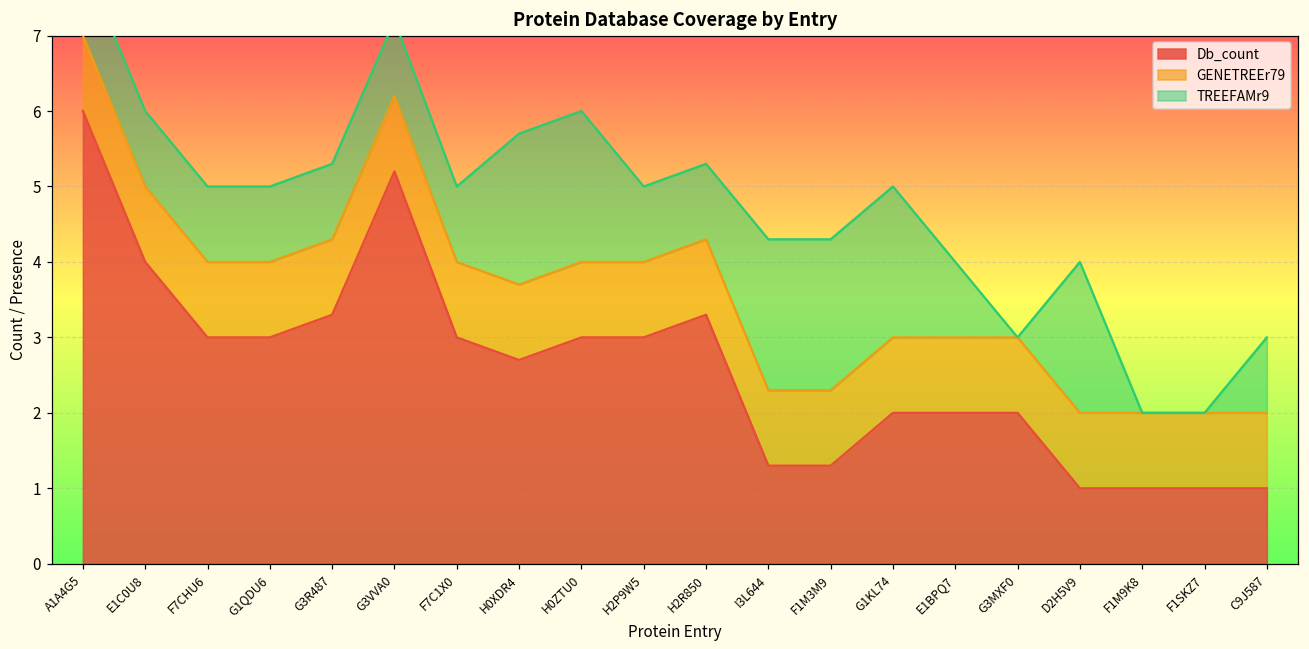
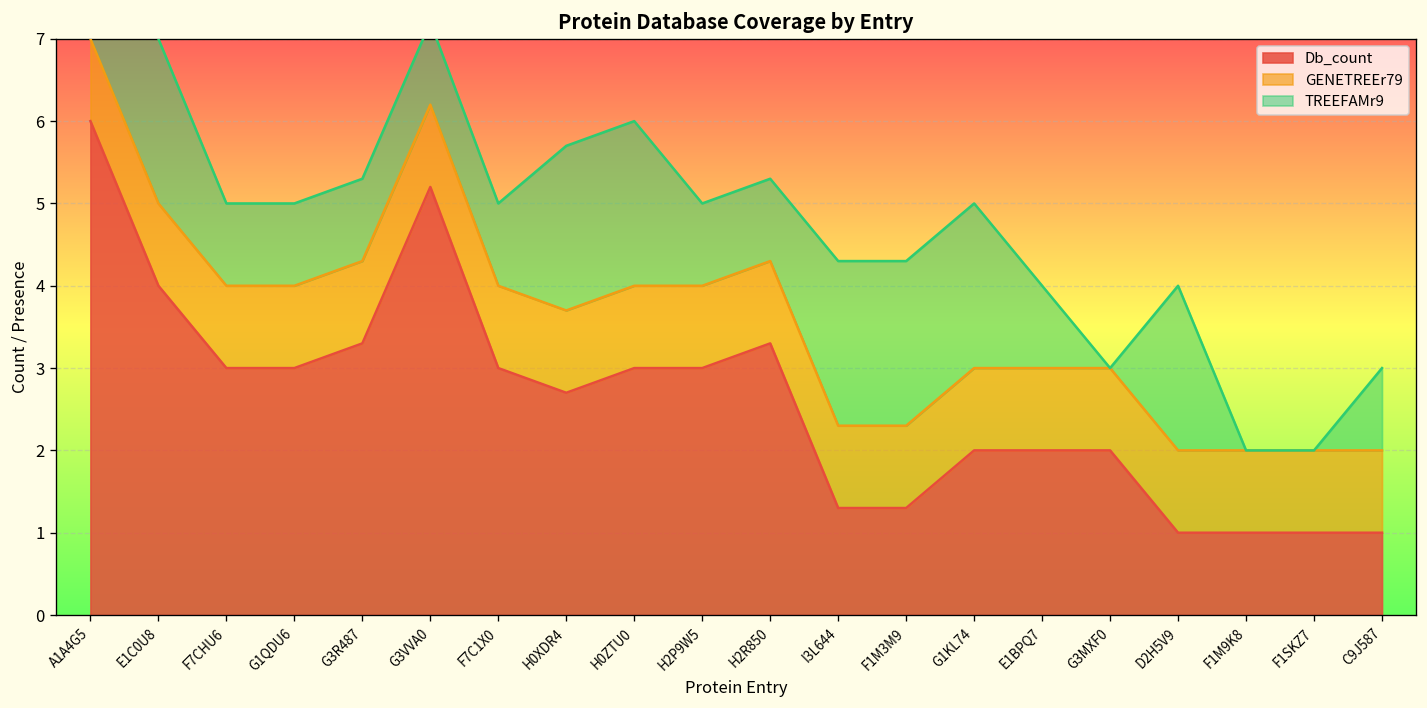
  {
    "Db_count": {
      "A1A4G5": 6,
      "E1C0U8": 4,
      "F7CHU6": 3,
      "G1QDU6": 3,
      "G3R487": 3.3,
      "G3VVA0": 5.2,
      "F7C1X0": 3,
      "H0XDR4": 2.7,
      "H0ZTU0": 3,
      "H2P9W5": 3,
      "H2R850": 3.3,
      "I3L644": 1.3,
      "F1M3M9": 1.3,
      "G1KL74": 2,
      "E1BPQ7": 2,
      "G3MXF0": 2,
      "D2H5V9": 1,
      "F1M9K8": 1,
      "F1SKZ7": 1,
      "C9J587": 1
    },
    "GENETREEr79": {
      "A1A4G5": 1,
      "E1C0U8": 1,
      "F7CHU6": 1,
      "G1QDU6": 1,
      "G3R487": 1,
      "G3VVA0": 1,
      "F7C1X0": 1,
      "H0XDR4": 1,
      "H0ZTU0": 1,
      "H2P9W5": 1,
      "H2R850": 1,
      "I3L644": 1,
      "F1M3M9": 1,
      "G1KL74": 1,
      "E1BPQ7": 1,
      "D2H5V9": 1,
      "C9J587": 1
    },
    "TREEFAMr9": {
-     "E1C0U8": 1,
+     "E1C0U8": 2,
      "F7CHU6": 1,
      "G1QDU6": 1,
      "G3R487": 1,
      "F7C1X0": 1,
      "H0XDR4": 2,
      "H0ZTU0": 2,
      "H2P9W5": 1,
      "H2R850": 1,
      "I3L644": 2,
      "F1M3M9": 2,
      "G1KL74": 2,
      "E1BPQ7": 1,
      "D2H5V9": 2,
      "C9J587": 1
    }
  }
